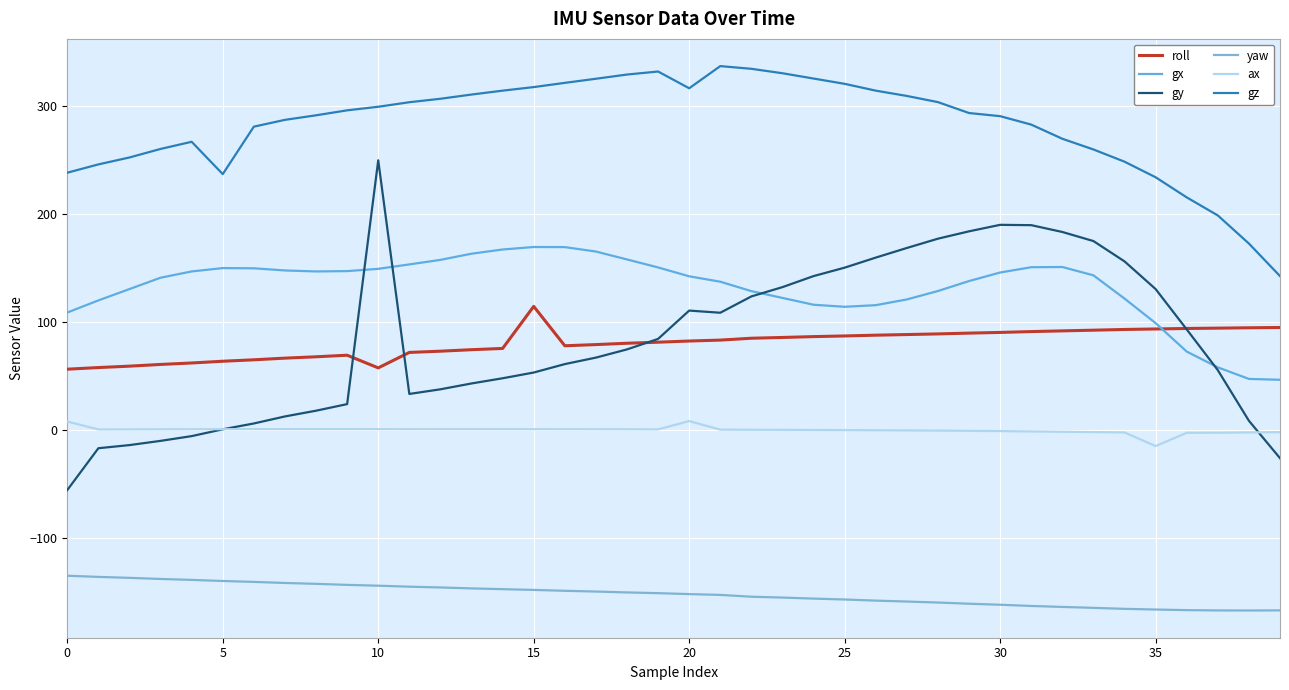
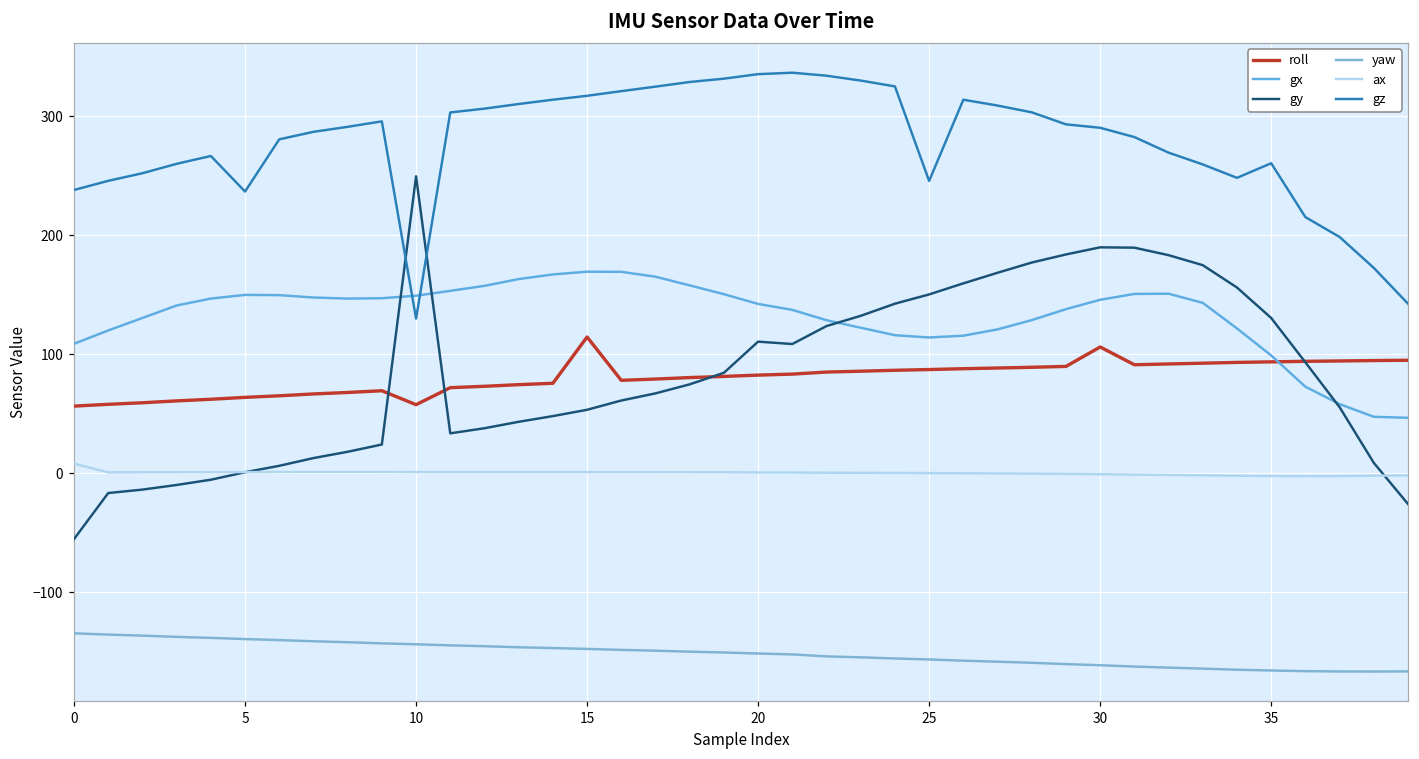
  {
    "roll": {
      "0": 56,
      "5": 64,
      "10": 58,
      "15": 114,
      "20": 82,
      "25": 87,
-     "30": 90,
+     "30": 106,
      "35": 94
    },
    "gy": {
      "0": -56,
      "10": 250,
      "15": 53,
      "20": 111,
      "25": 150,
      "30": 190,
      "35": 130
    },
    "ax": {
      "0": 8,
      "10": 1,
      "15": 1,
-     "20": 8,
+     "20": 0,
      "25": 0,
      "30": -1,
-     "35": -15
+     "35": -2
    },
    "gz": {
      "0": 238,
      "5": 237,
-     "10": 299,
+     "10": 130,
      "15": 317,
-     "20": 316,
-     "25": 320,
+     "20": 335,
+     "25": 246,
      "30": 290,
-     "35": 234
+     "35": 261
    }
  }
